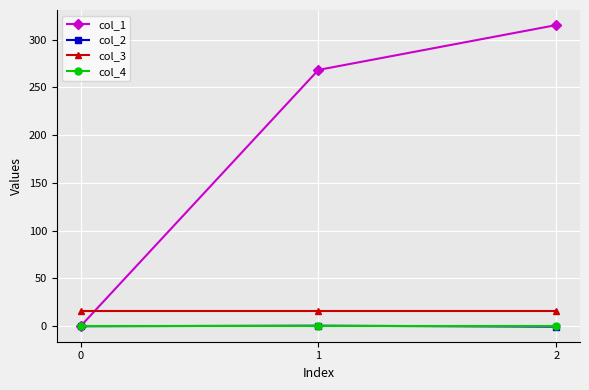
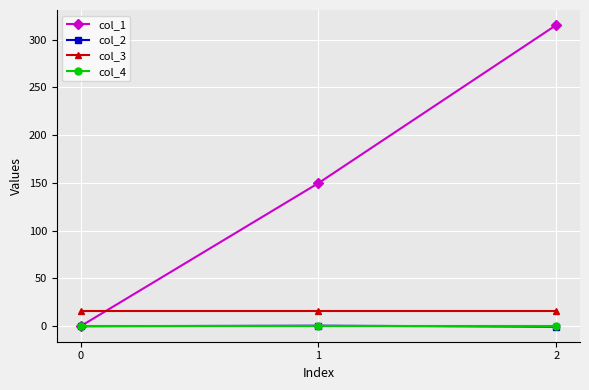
  {
    "col_1": {
-     "1": 270,
+     "1": 150,
      "2": 320
    },
    "col_3": {
      "0": 20,
      "1": 20,
      "2": 20
    }
  }
